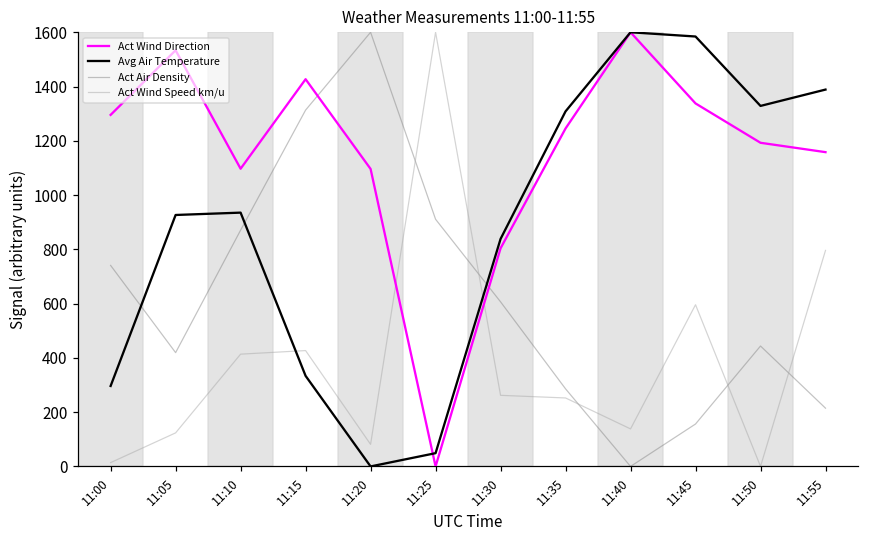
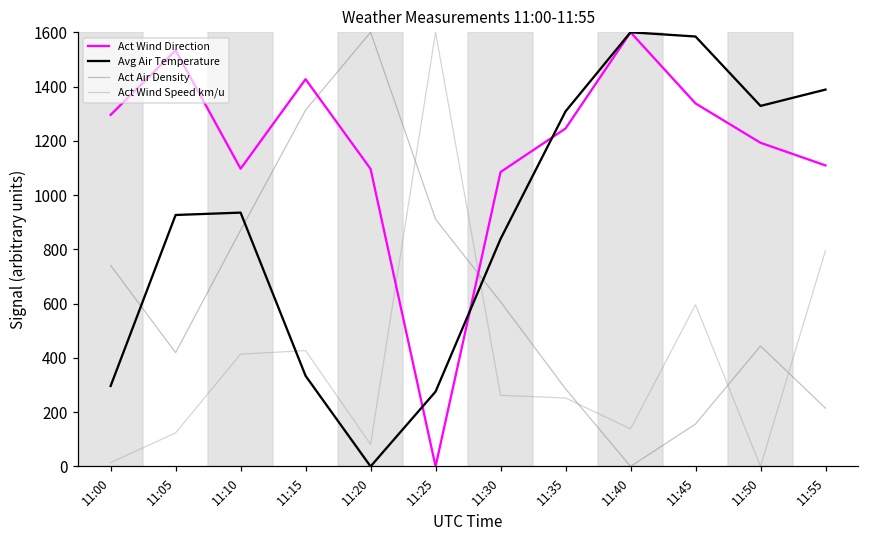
  {
    "Act Wind Direction": {
      "11:00": 1300,
      "11:10": 1100,
      "11:15": 1430,
      "11:20": 1100,
      "11:25": 0,
-     "11:30": 800,
+     "11:30": 1080,
      "11:35": 1250,
      "11:45": 1340,
      "11:50": 1190,
-     "11:55": 1160
+     "11:55": 1110
    },
    "Avg Air Temperature": {
      "11:00": 300,
      "11:05": 930,
      "11:10": 940,
      "11:15": 330,
      "11:20": 0,
-     "11:25": 50,
+     "11:25": 280,
      "11:30": 840,
      "11:35": 1310,
      "11:45": 1580,
      "11:50": 1330,
      "11:55": 1390
    }
  }
